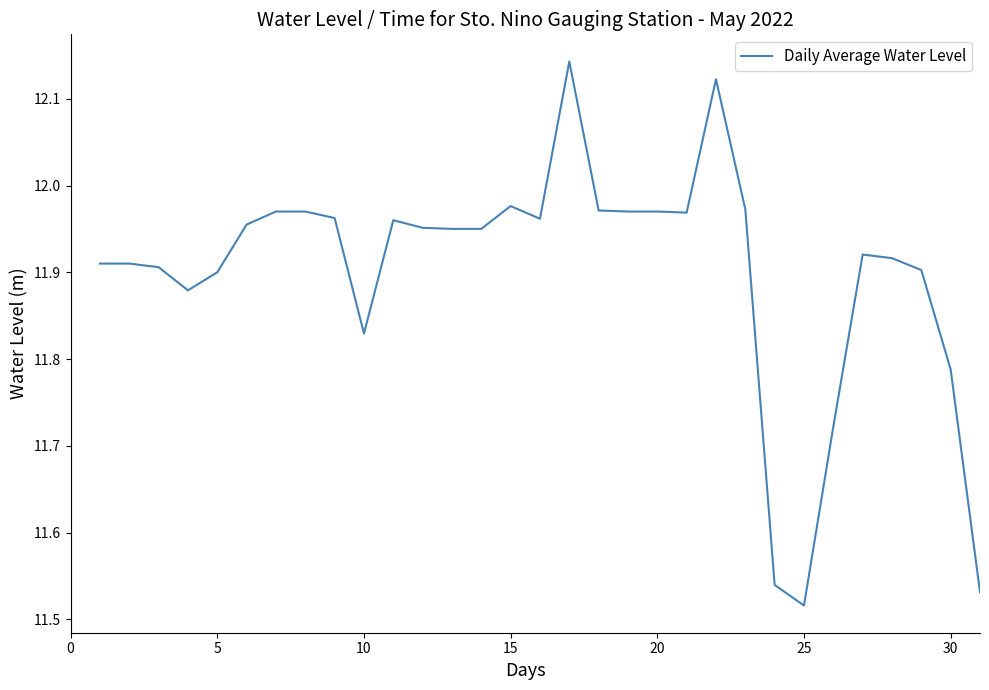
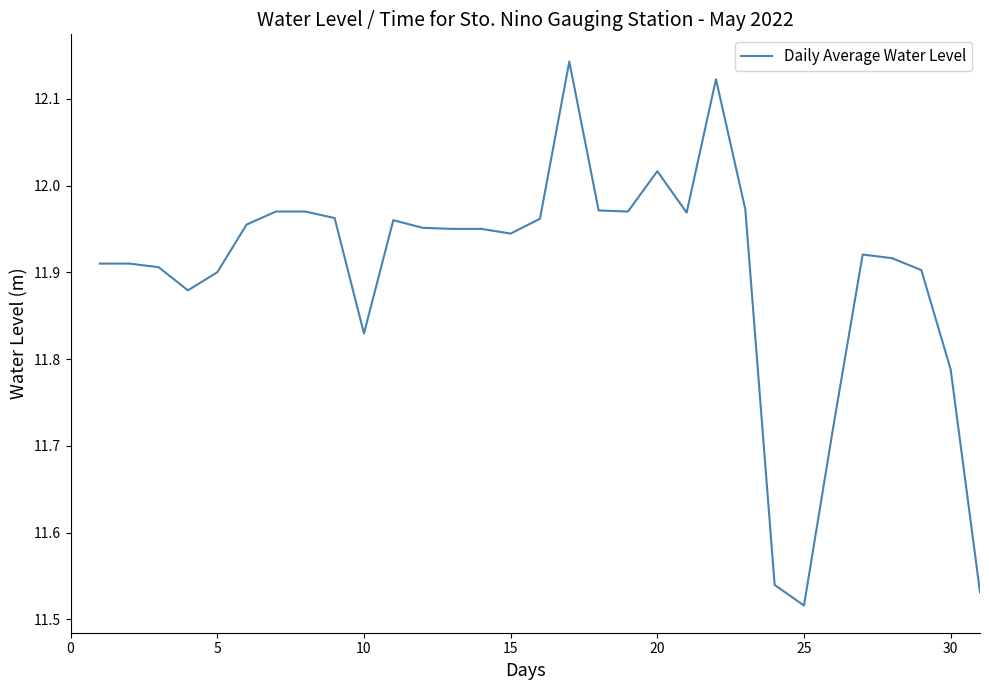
  {
    "5": 11.90,
    "10": 11.83,
-   "15": 11.98,
-   "20": 11.97,
+   "15": 11.94,
+   "20": 12.02,
    "25": 11.52,
    "30": 11.79
  }
